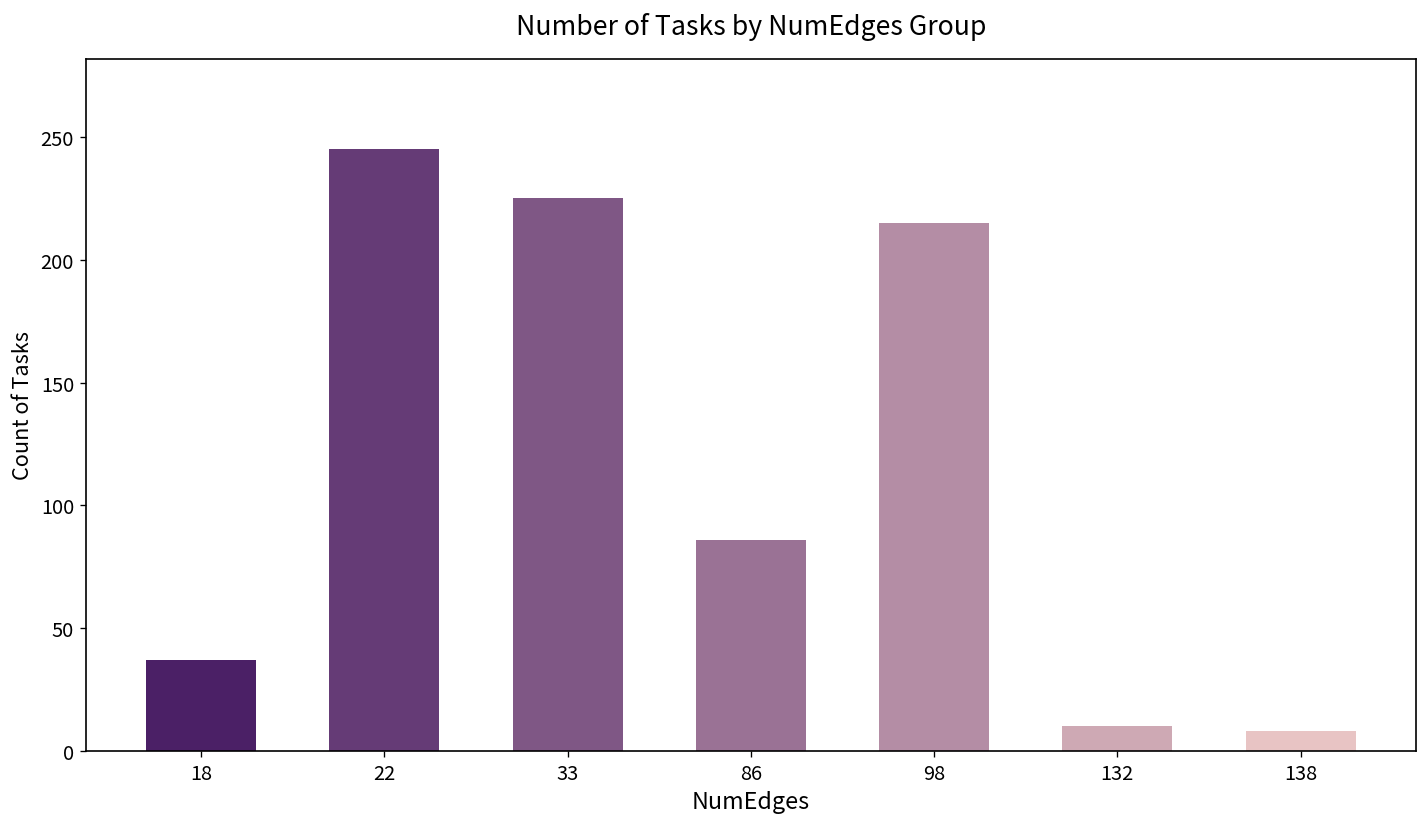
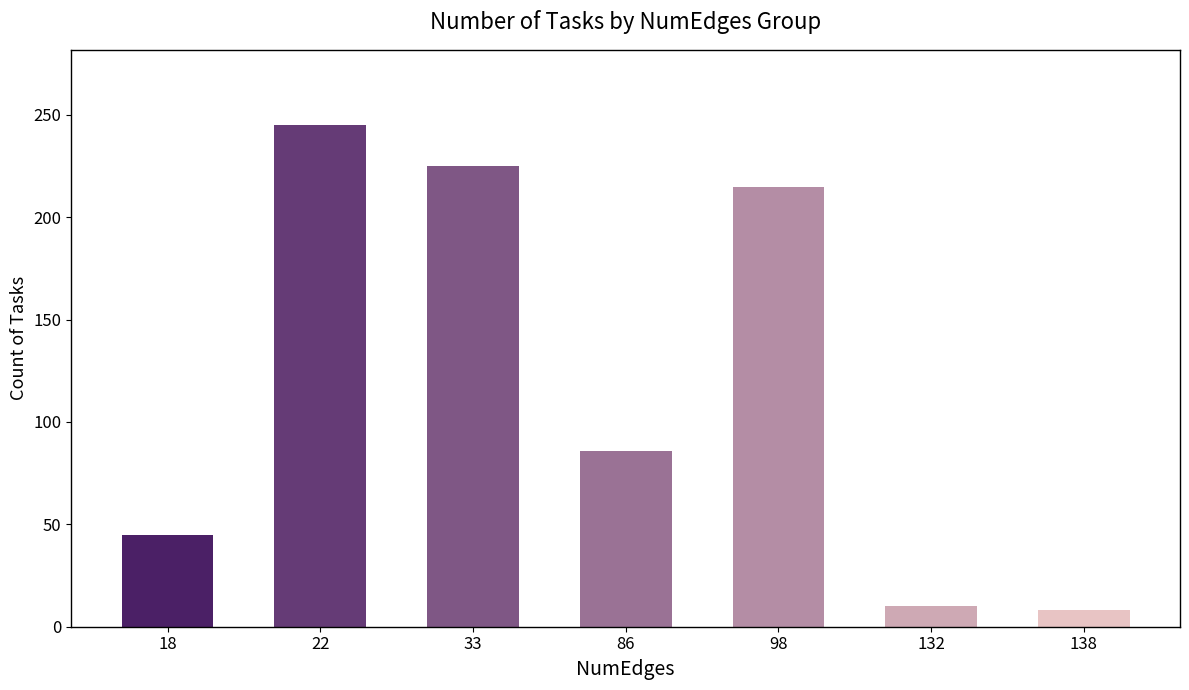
  {
-   "18": 37,
+   "18": 45,
    "22": 245,
    "33": 225,
    "86": 86,
    "98": 215,
    "132": 10,
    "138": 8
  }
